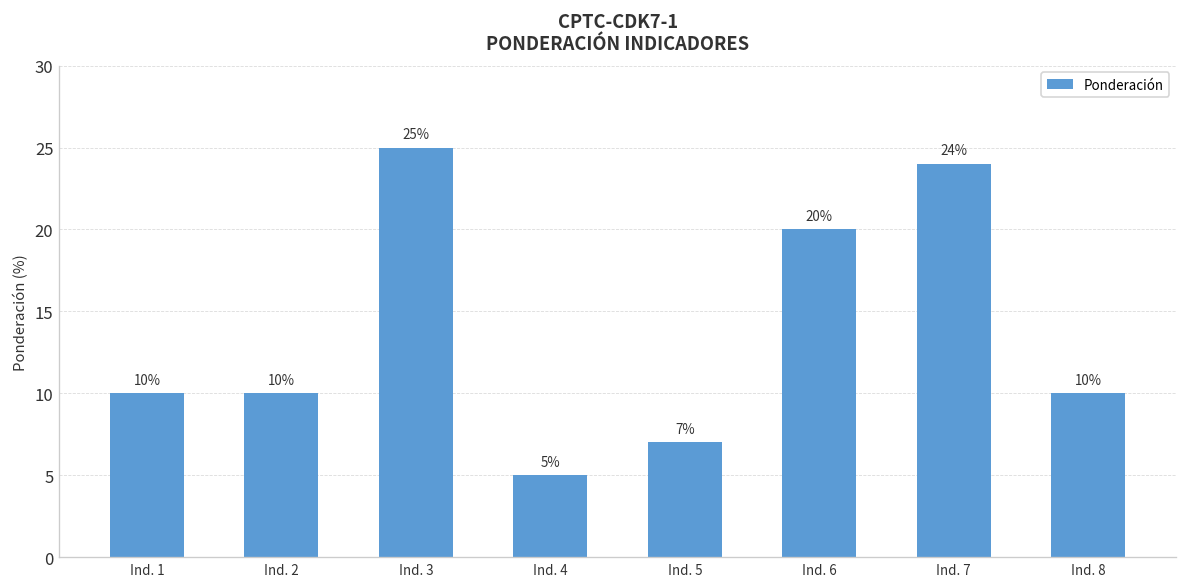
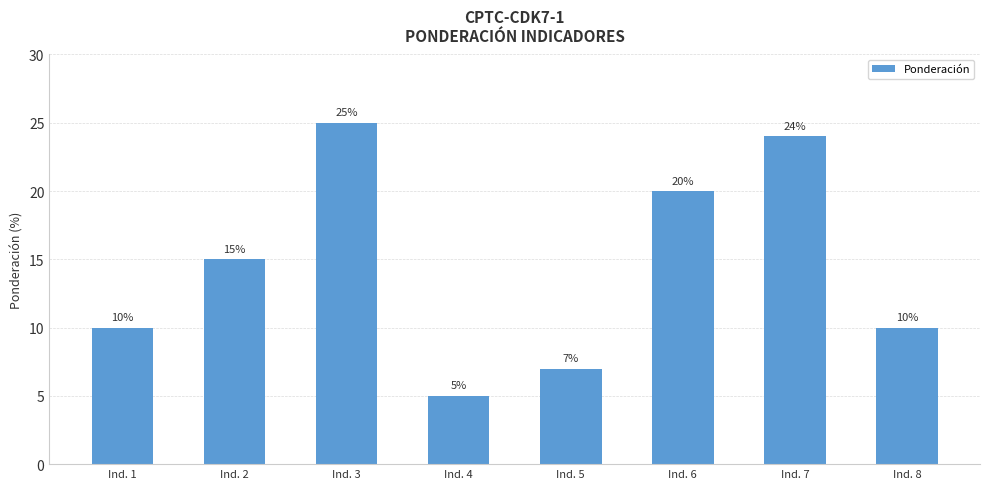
  {
    "Ind. 1": "10%",
-   "Ind. 2": "10%",
+   "Ind. 2": "15%",
    "Ind. 3": "25%",
    "Ind. 4": "5%",
    "Ind. 5": "7%",
    "Ind. 6": "20%",
    "Ind. 7": "24%",
    "Ind. 8": "10%"
  }
